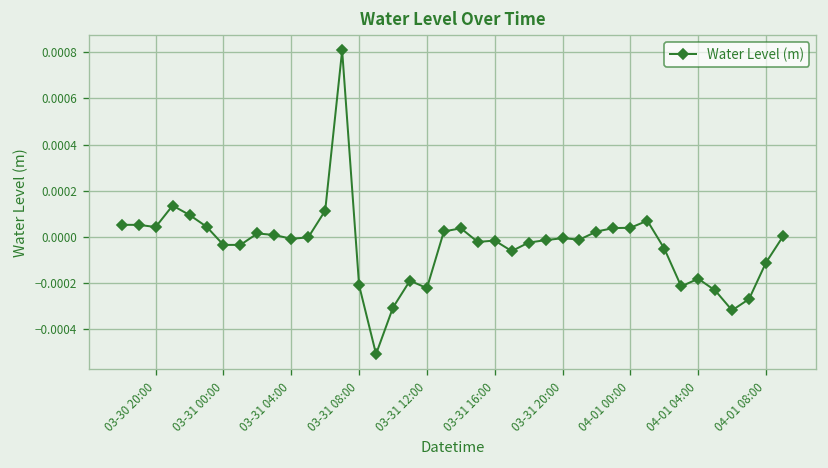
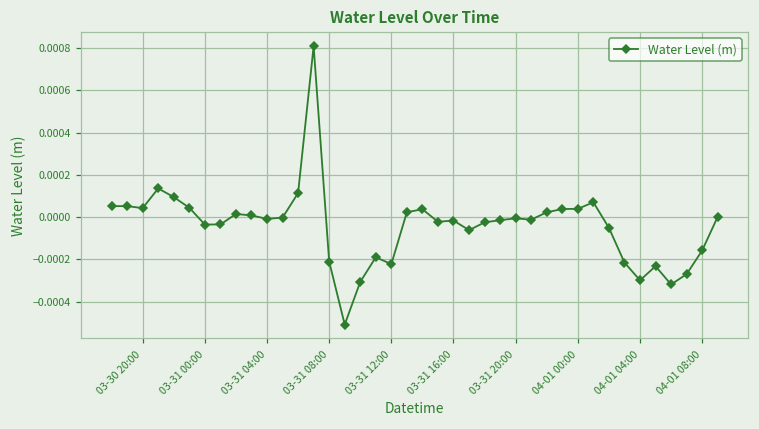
  {
    "03-30 20:00": 0.00004,
    "03-31 00:00": -0.00003,
    "03-31 04:00": -0.00001,
    "03-31 08:00": -0.00021,
    "03-31 12:00": -0.00022,
    "03-31 16:00": -0.00002,
    "03-31 20:00": -0.00001,
    "04-01 00:00": 0.00004,
-   "04-01 04:00": -0.00018,
-   "04-01 08:00": -0.00011
+   "04-01 04:00": -0.00030,
+   "04-01 08:00": -0.00016
  }
